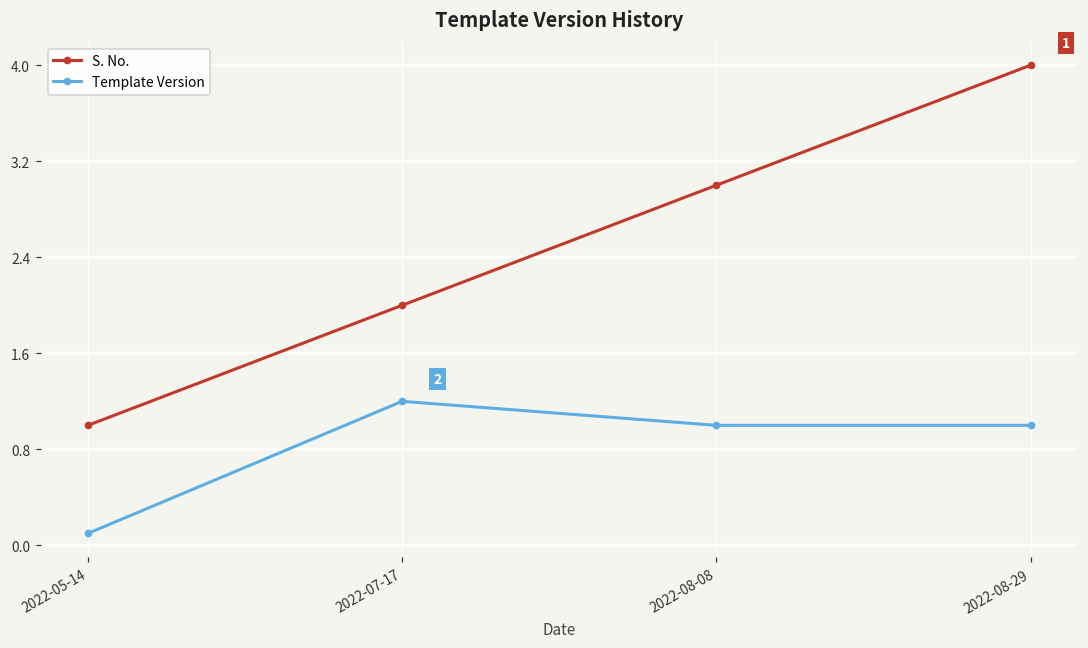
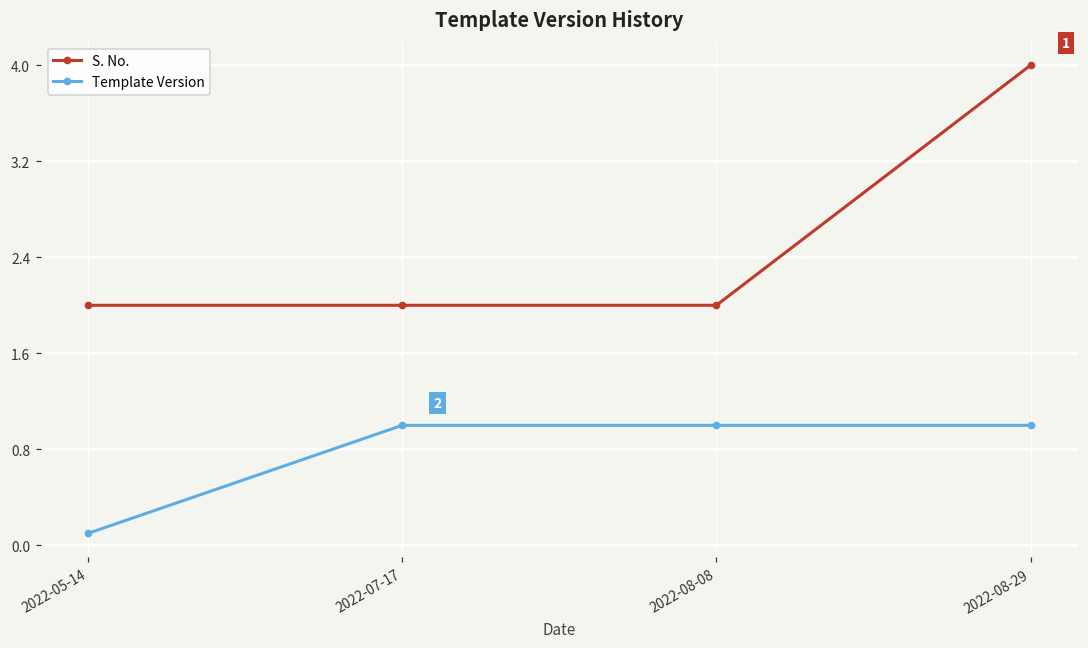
  {
    "S. No.": {
-     "2022-05-14": 1,
+     "2022-05-14": 2,
      "2022-07-17": 2,
-     "2022-08-08": 3,
+     "2022-08-08": 2,
      "2022-08-29": 4
    },
    "Template Version": {
      "2022-05-14": 0.1,
-     "2022-07-17": 1.2,
+     "2022-07-17": 1.0,
      "2022-08-08": 1.0,
      "2022-08-29": 1.0
    }
  }
